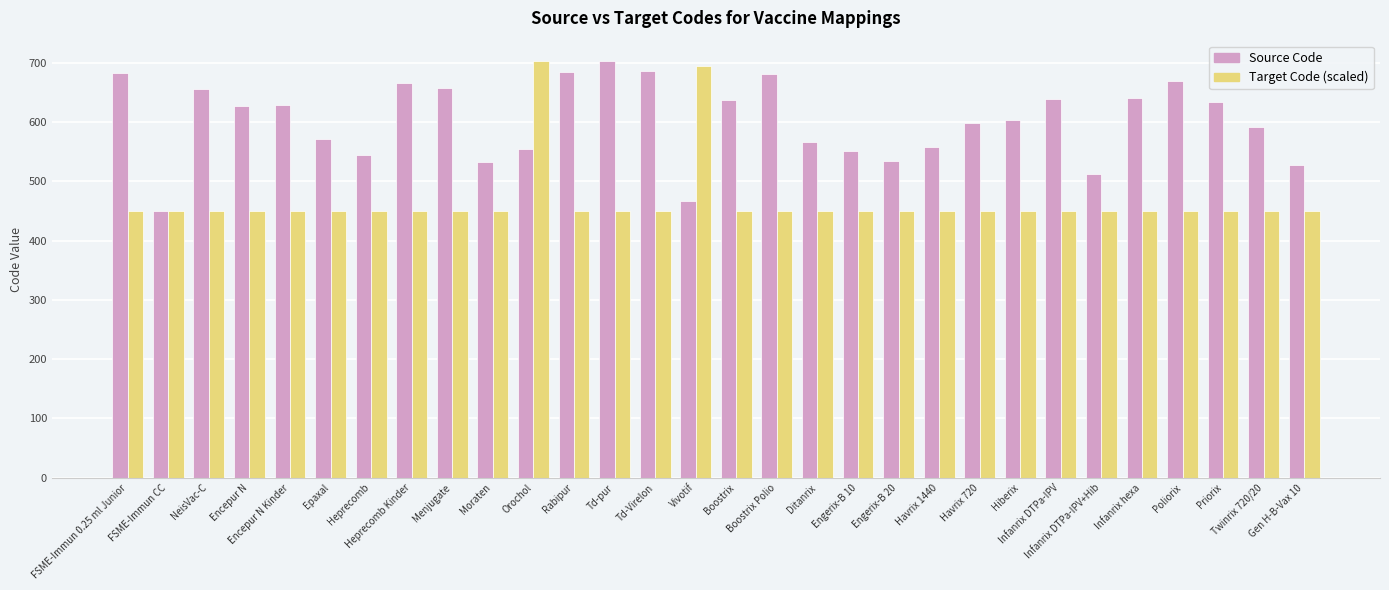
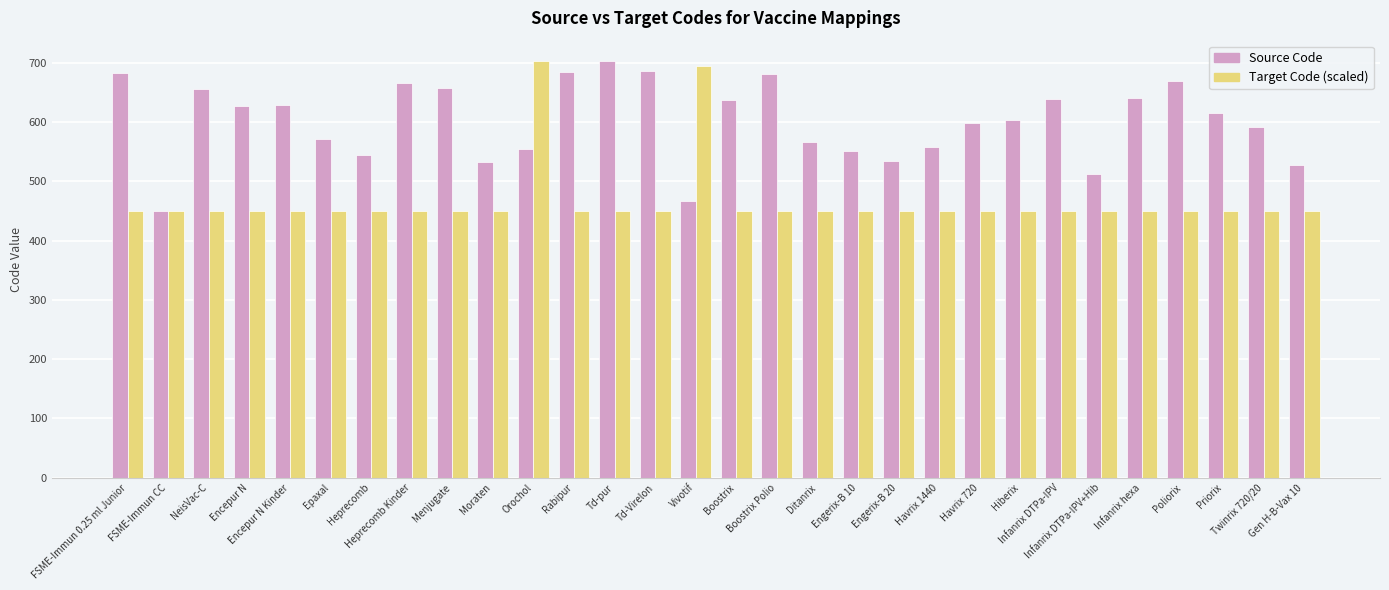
  {
    "Source Code": {
      "FSME-Immun 0.25 ml Junior": 680,
      "FSME-Immun CC": 450,
      "NeisVac-C": 660,
      "Encepur N": 630,
      "Encepur N Kinder": 630,
      "Epaxal": 570,
      "Heprecomb": 540,
      "Heprecomb Kinder": 670,
      "Menjugate": 660,
      "Moraten": 530,
      "Orochol": 560,
      "Rabipur": 690,
      "Td-pur": 700,
      "Td-Virelon": 690,
      "Vivotif": 470,
      "Boostrix": 640,
      "Boostrix Polio": 680,
      "Ditanrix": 570,
      "Engerix-B 10": 550,
      "Engerix-B 20": 530,
      "Havrix 1440": 560,
      "Havrix 720": 600,
      "Hiberix": 600,
      "Infanrix DTPa-IPV": 640,
      "Infanrix DTPa-IPV+Hib": 510,
      "Infanrix hexa": 640,
      "Poliorix": 670,
-     "Priorix": 630,
+     "Priorix": 620,
      "Twinrix 720/20": 590,
      "Gen H-B-Vax 10": 530
    },
    "Target Code (scaled)": {
      "FSME-Immun 0.25 ml Junior": 450,
      "FSME-Immun CC": 450,
      "NeisVac-C": 450,
      "Encepur N": 450,
      "Encepur N Kinder": 450,
      "Epaxal": 450,
      "Heprecomb": 450,
      "Heprecomb Kinder": 450,
      "Menjugate": 450,
      "Moraten": 450,
      "Orochol": 700,
      "Rabipur": 450,
      "Td-pur": 450,
      "Td-Virelon": 450,
      "Vivotif": 690,
      "Boostrix": 450,
      "Boostrix Polio": 450,
      "Ditanrix": 450,
      "Engerix-B 10": 450,
      "Engerix-B 20": 450,
      "Havrix 1440": 450,
      "Havrix 720": 450,
      "Hiberix": 450,
      "Infanrix DTPa-IPV": 450,
      "Infanrix DTPa-IPV+Hib": 450,
      "Infanrix hexa": 450,
      "Poliorix": 450,
      "Priorix": 450,
      "Twinrix 720/20": 450,
      "Gen H-B-Vax 10": 450
    }
  }
